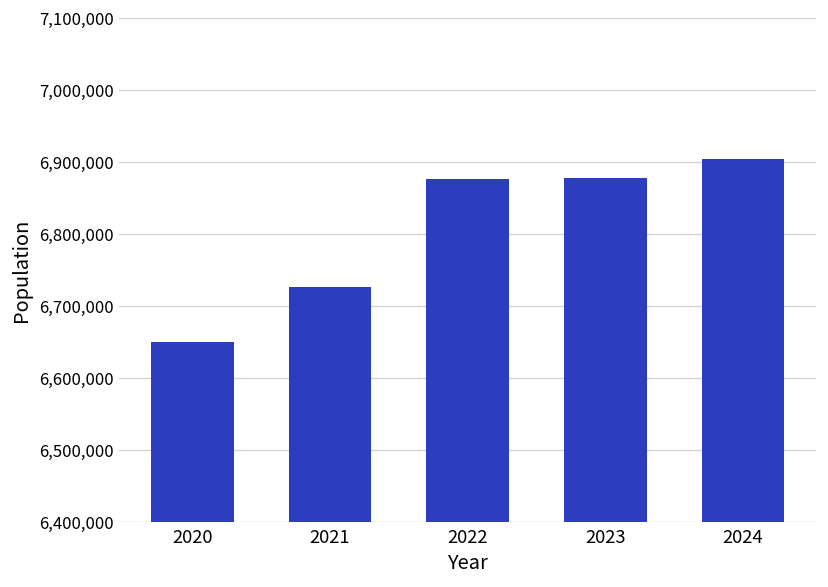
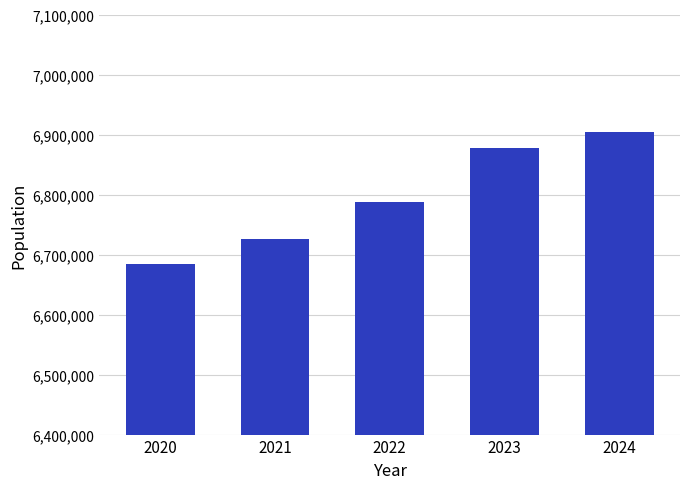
  {
-   "2020": "6,650,000",
+   "2020": "6,680,000",
    "2021": "6,730,000",
-   "2022": "6,880,000",
+   "2022": "6,790,000",
    "2023": "6,880,000",
    "2024": "6,900,000"
  }
